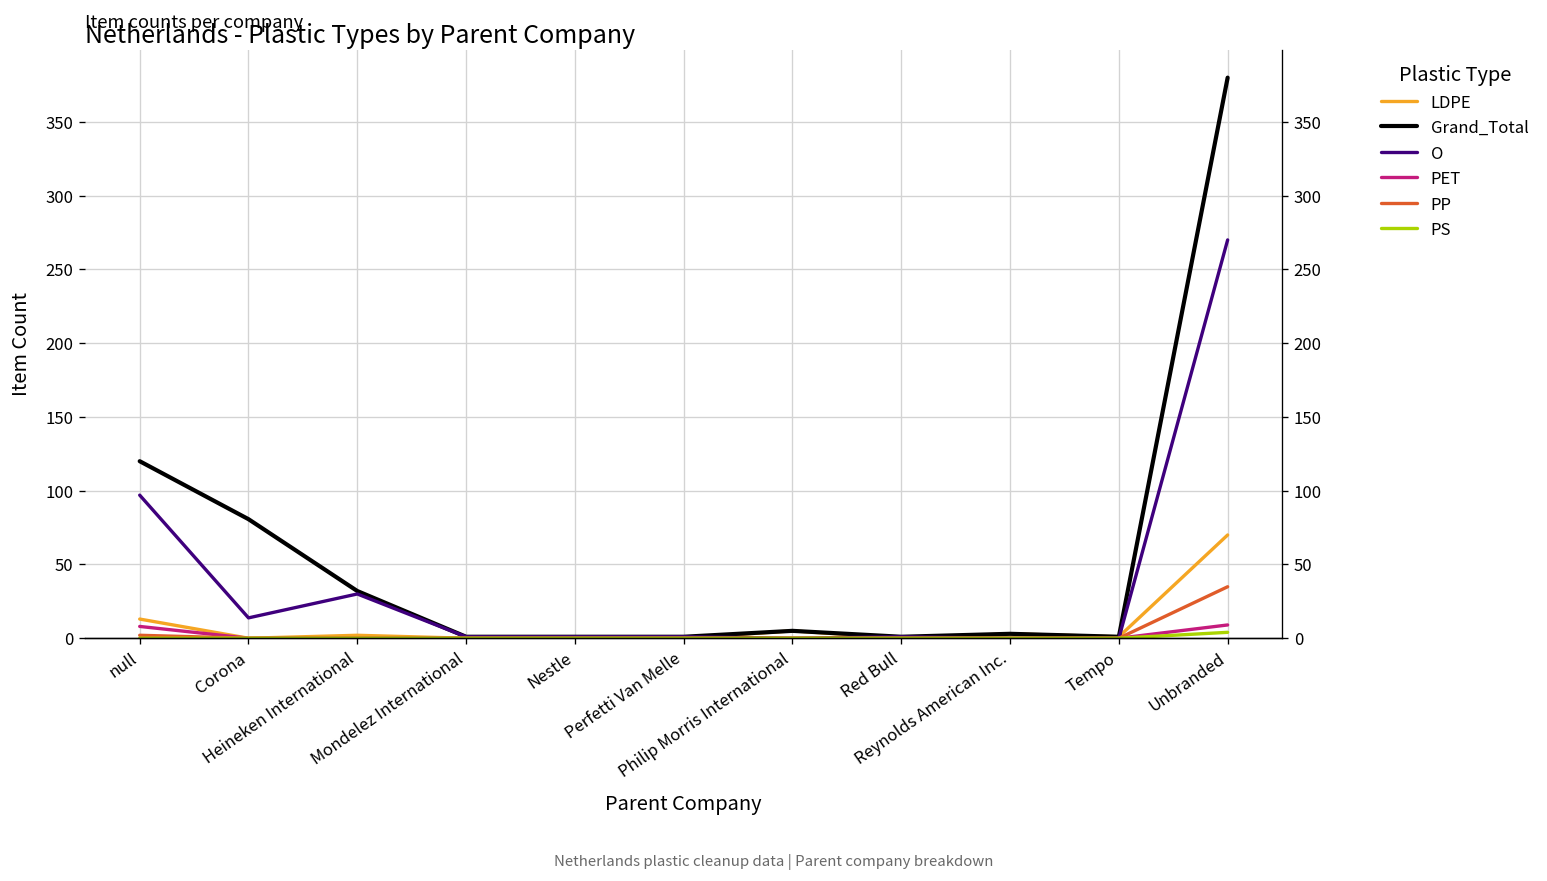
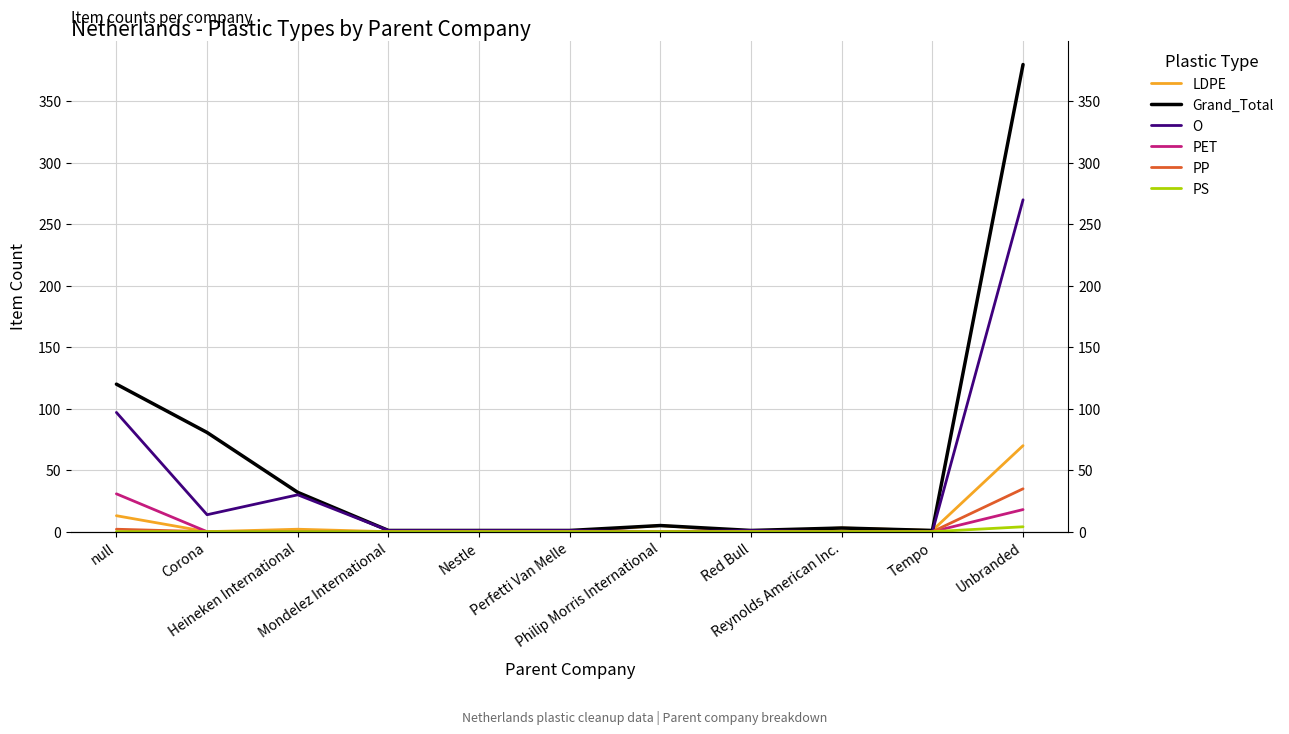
  {
    "LDPE": {
      "null": 13,
      "Unbranded": 70
    },
    "Grand_Total": {
      "null": 120,
      "Corona": 81,
      "Unbranded": 380
    },
    "O": {
      "null": 97,
      "Corona": 14,
      "Unbranded": 270
    },
    "PET": {
-     "null": 8,
-     "Unbranded": 9
+     "null": 31,
+     "Unbranded": 18
    },
    "PP": {
      "Unbranded": 35
    },
    "PS": {
      "Unbranded": 4
    }
  }
